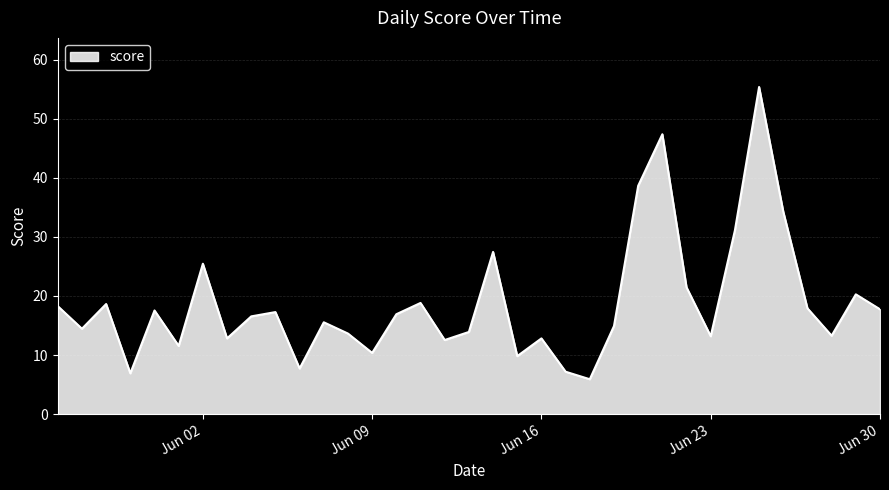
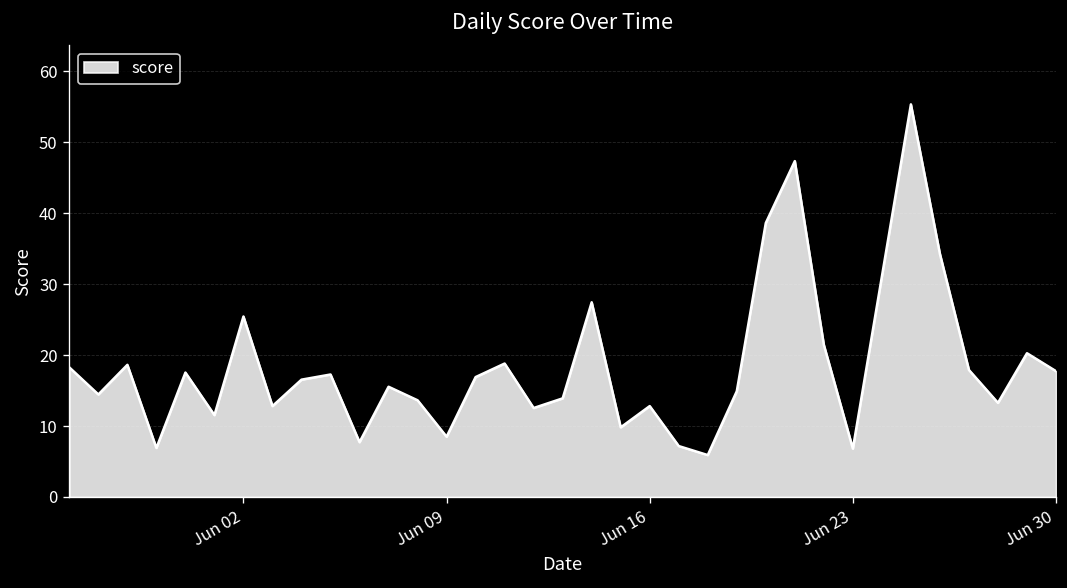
  {
    "Jun 02": 25,
-   "Jun 09": 10,
+   "Jun 09": 8,
    "Jun 16": 13,
-   "Jun 23": 13,
+   "Jun 23": 7,
    "Jun 30": 18
  }
